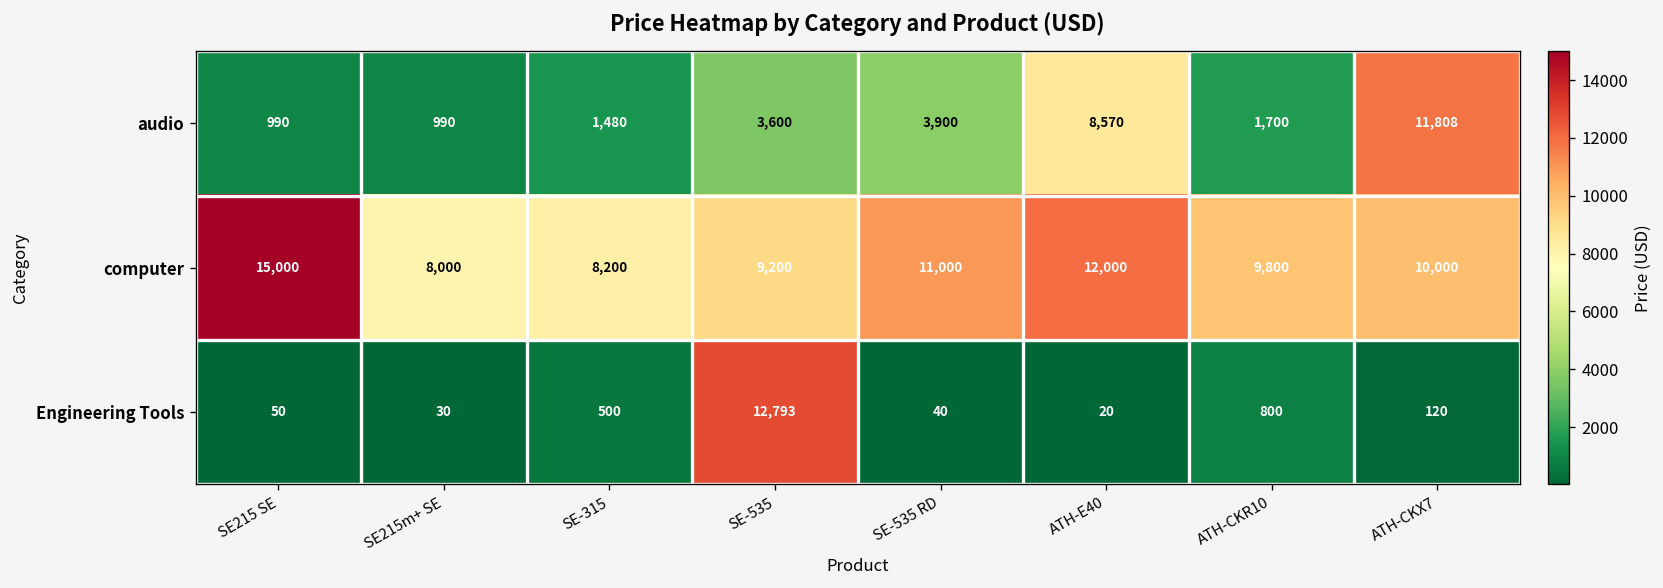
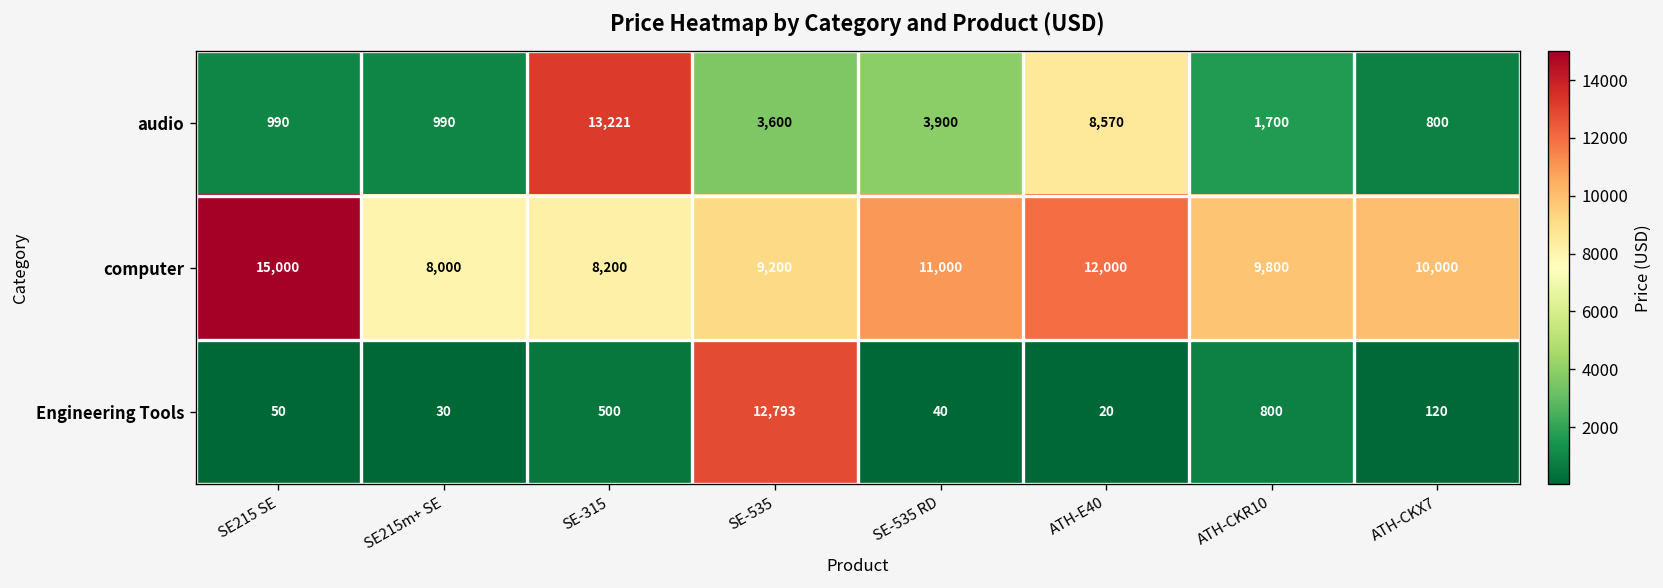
  {
    "audio": {
      "SE215 SE": "990",
      "SE215m+ SE": "990",
-     "SE-315": "1,480",
+     "SE-315": "13,221",
      "SE-535": "3,600",
      "SE-535 RD": "3,900",
      "ATH-E40": "8,570",
      "ATH-CKR10": "1,700",
-     "ATH-CKX7": "11,808"
+     "ATH-CKX7": "800"
    },
    "computer": {
      "SE215 SE": "15,000",
      "SE215m+ SE": "8,000",
      "SE-315": "8,200",
      "SE-535": "9,200",
      "SE-535 RD": "11,000",
      "ATH-E40": "12,000",
      "ATH-CKR10": "9,800",
      "ATH-CKX7": "10,000"
    },
    "Engineering Tools": {
      "SE215 SE": "50",
      "SE215m+ SE": "30",
      "SE-315": "500",
      "SE-535": "12,793",
      "SE-535 RD": "40",
      "ATH-E40": "20",
      "ATH-CKR10": "800",
      "ATH-CKX7": "120"
    }
  }
